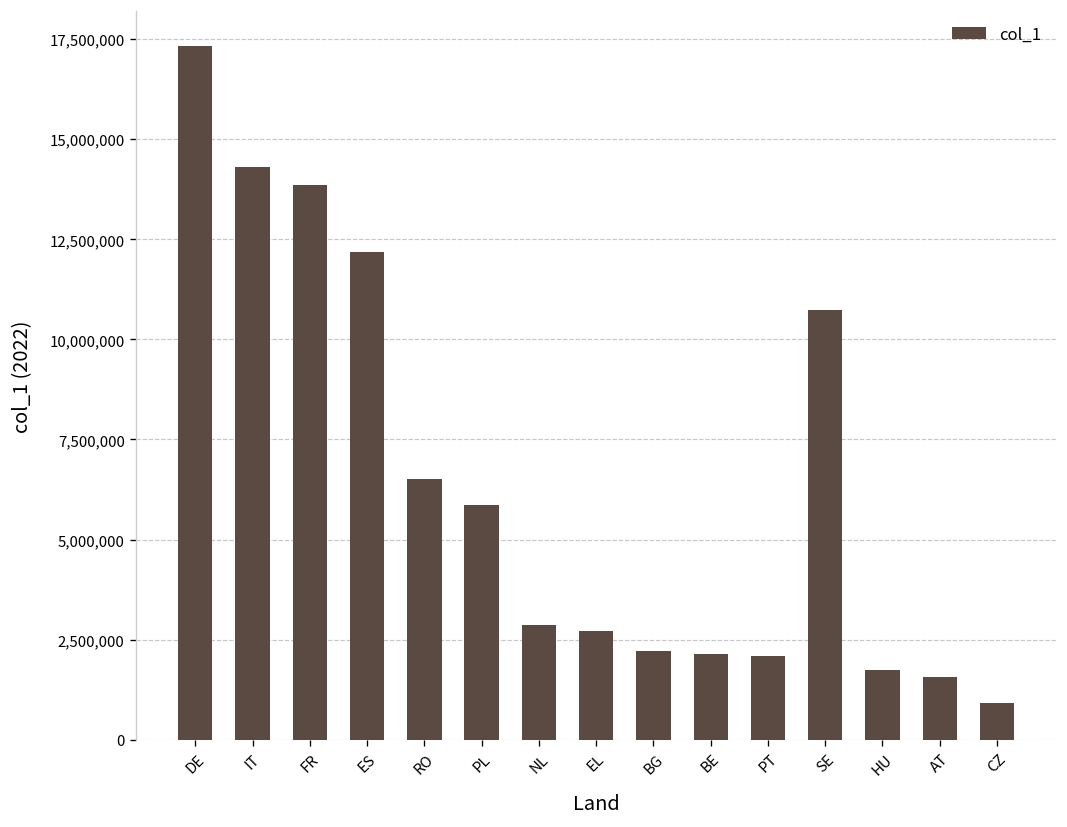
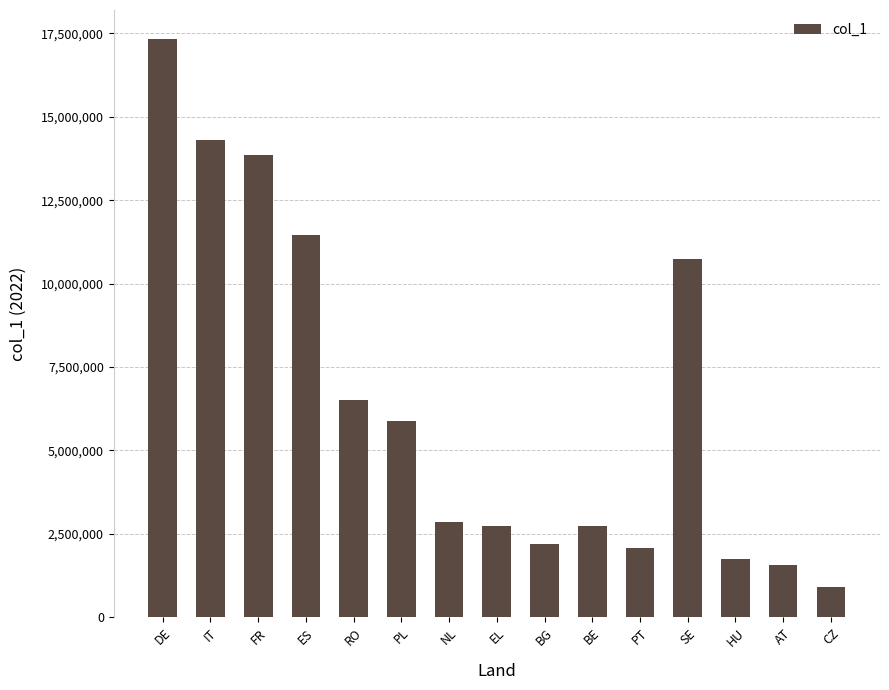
  {
    "DE": "17,300,000",
    "IT": "14,300,000",
    "FR": "13,900,000",
-   "ES": "12,200,000",
+   "ES": "11,500,000",
    "RO": "6,500,000",
    "PL": "5,900,000",
    "NL": "2,900,000",
    "EL": "2,700,000",
    "BG": "2,200,000",
-   "BE": "2,100,000",
+   "BE": "2,700,000",
    "PT": "2,100,000",
    "SE": "10,700,000",
    "HU": "1,800,000",
    "AT": "1,600,000",
    "CZ": "900,000"
  }
